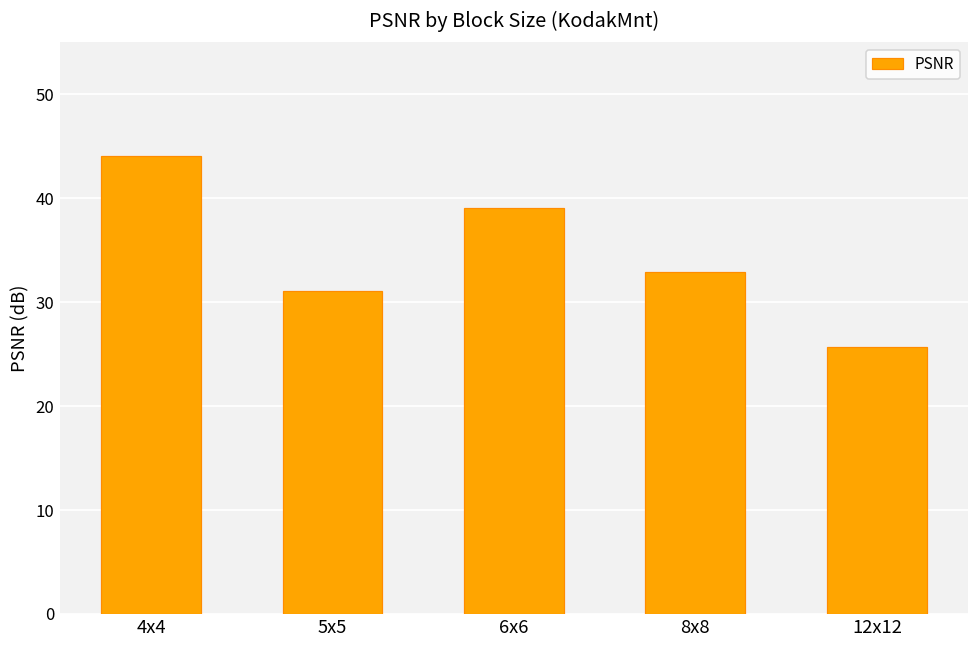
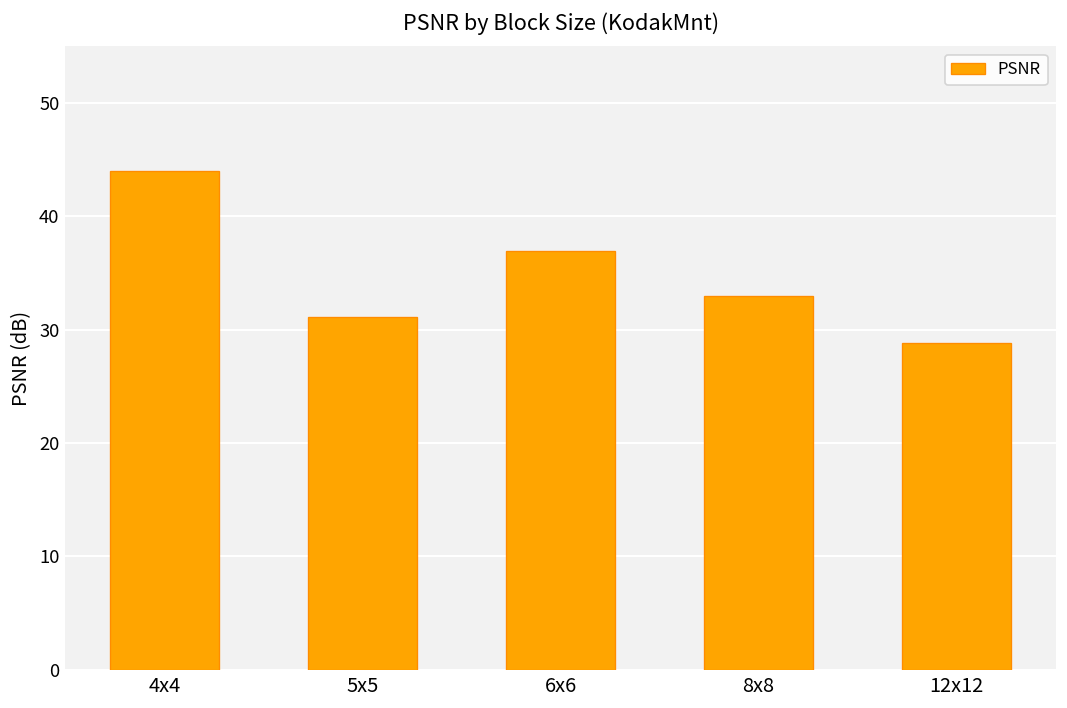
  {
    "4x4": 44,
    "5x5": 31,
-   "6x6": 39,
+   "6x6": 37,
    "8x8": 33,
-   "12x12": 26
+   "12x12": 29
  }
